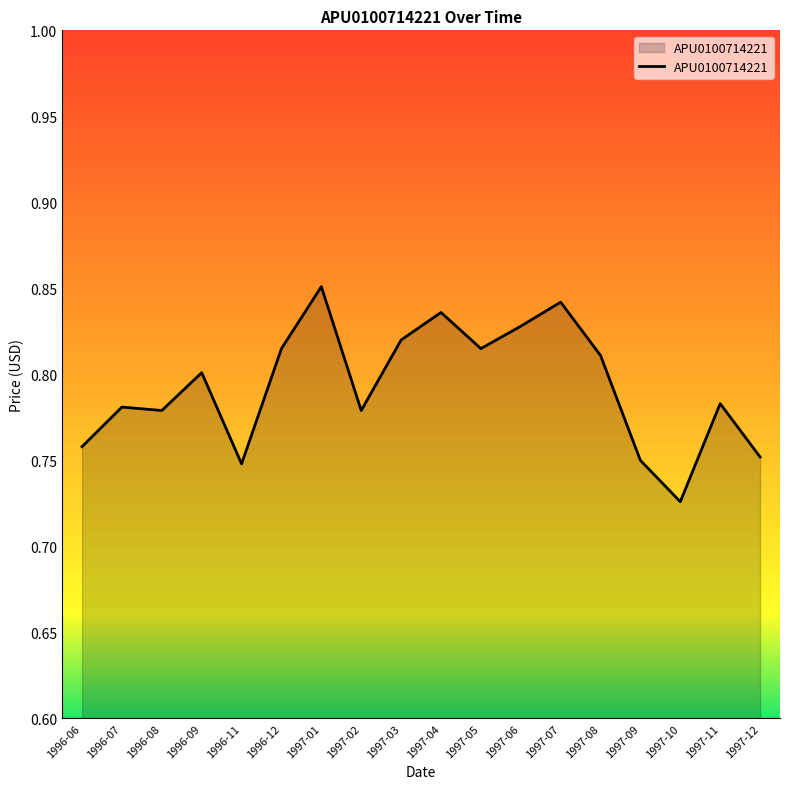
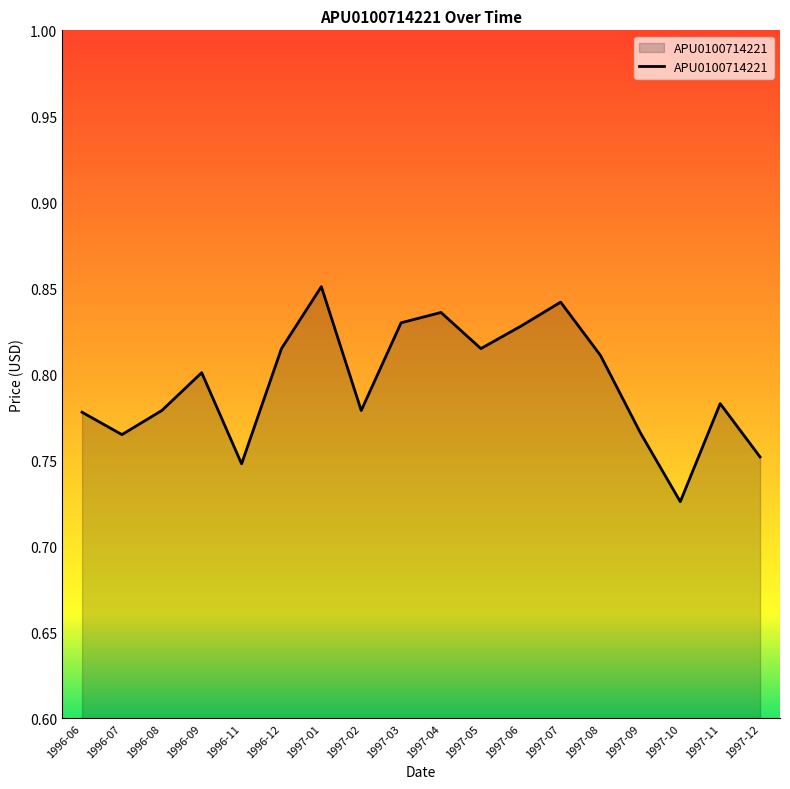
  {
-   "1996-06": 0.758,
-   "1996-07": 0.781,
+   "1996-06": 0.778,
+   "1996-07": 0.765,
    "1996-08": 0.779,
    "1996-09": 0.801,
    "1996-11": 0.748,
    "1996-12": 0.815,
    "1997-01": 0.851,
    "1997-02": 0.779,
-   "1997-03": 0.82,
+   "1997-03": 0.83,
    "1997-04": 0.836,
    "1997-05": 0.815,
    "1997-06": 0.828,
    "1997-07": 0.842,
    "1997-08": 0.811,
-   "1997-09": 0.750,
+   "1997-09": 0.766,
    "1997-10": 0.726,
    "1997-11": 0.783,
    "1997-12": 0.752
  }
